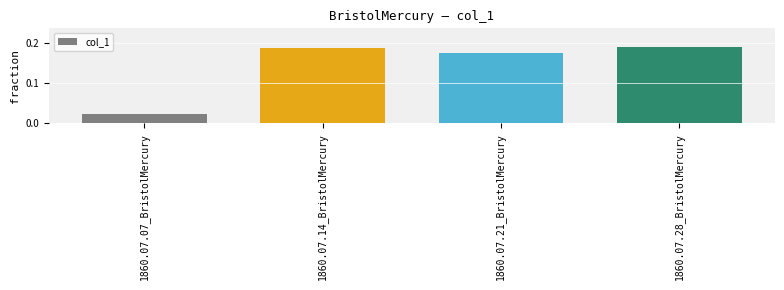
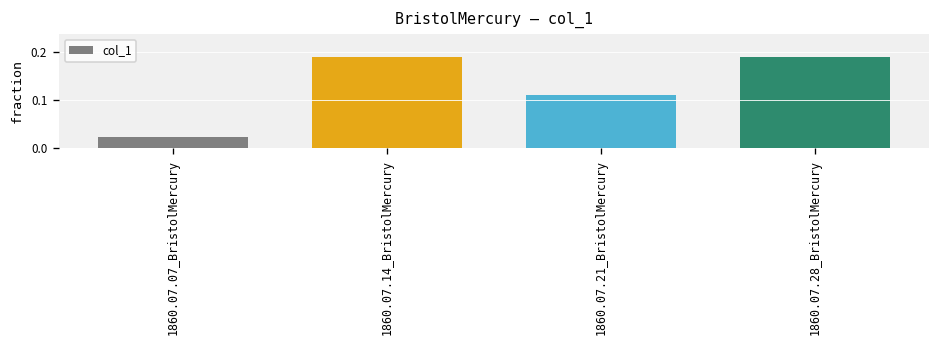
  {
    "1860.07.07_BristolMercury": 0.02,
    "1860.07.14_BristolMercury": 0.19,
-   "1860.07.21_BristolMercury": 0.17,
+   "1860.07.21_BristolMercury": 0.11,
    "1860.07.28_BristolMercury": 0.19
  }
